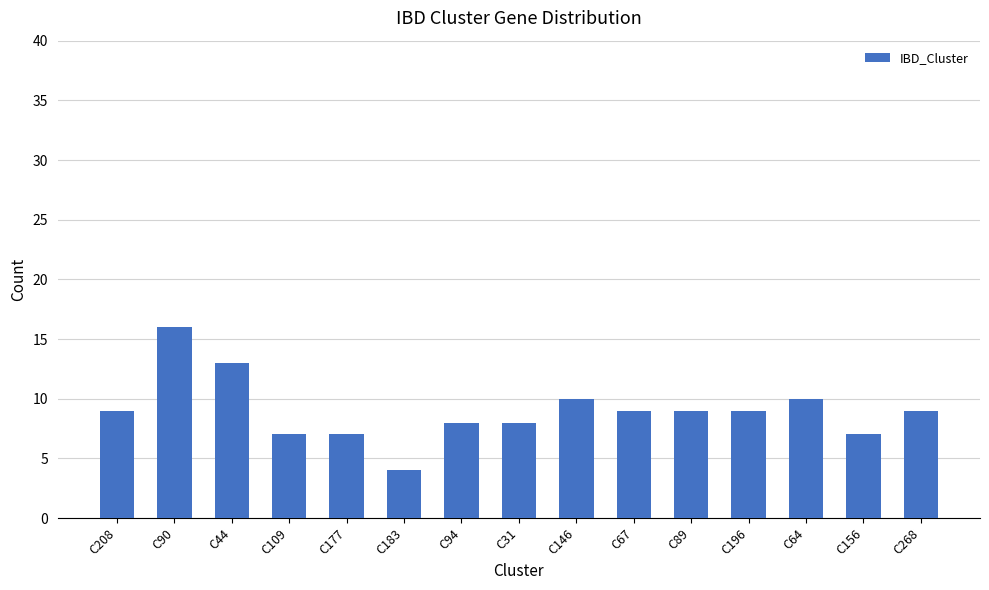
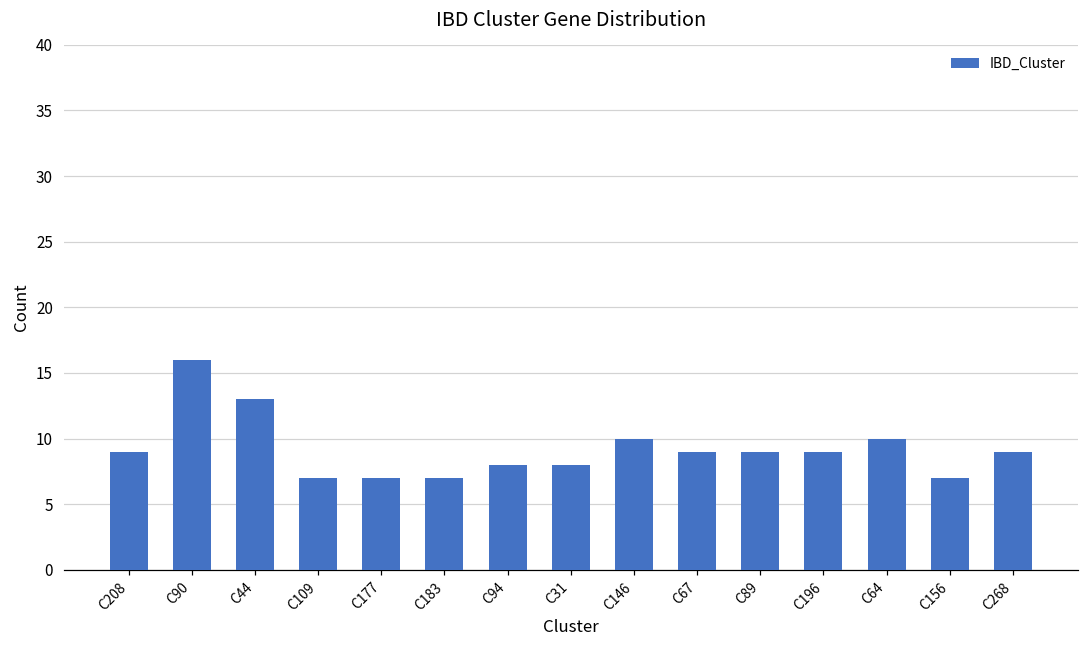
  {
    "C208": 9,
    "C90": 16,
    "C44": 13,
    "C109": 7,
    "C177": 7,
-   "C183": 4,
+   "C183": 7,
    "C94": 8,
    "C31": 8,
    "C146": 10,
    "C67": 9,
    "C89": 9,
    "C196": 9,
    "C64": 10,
    "C156": 7,
    "C268": 9
  }
